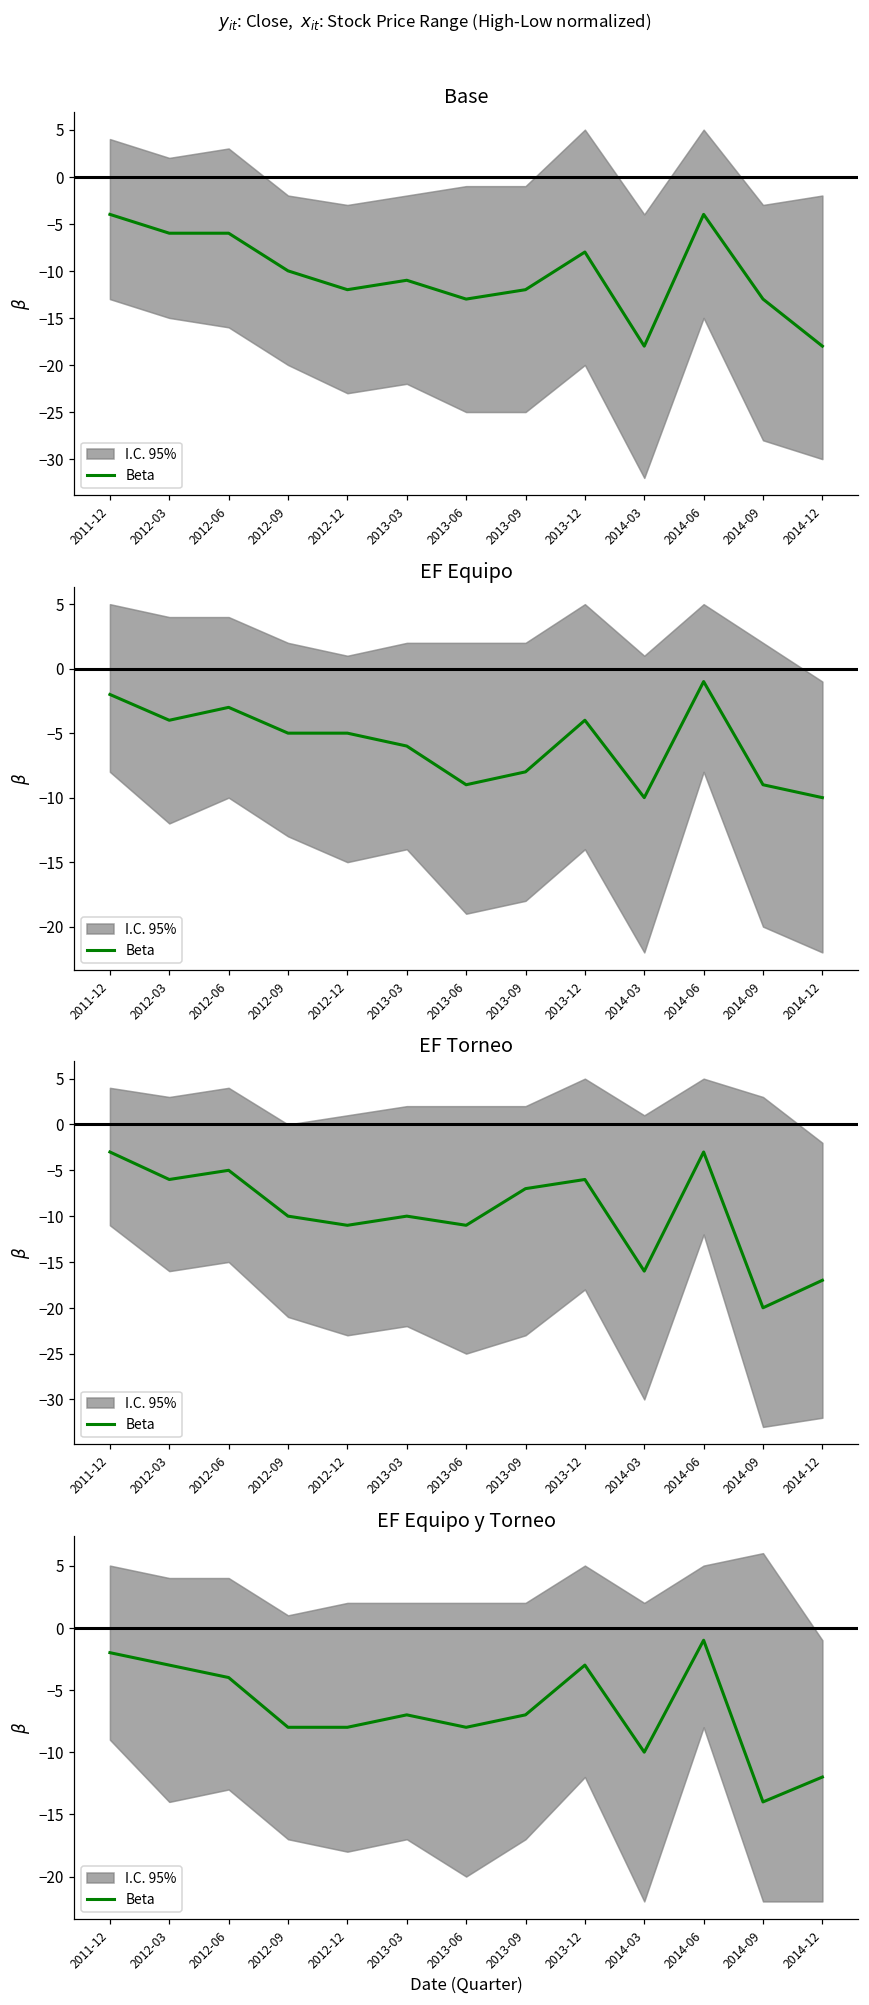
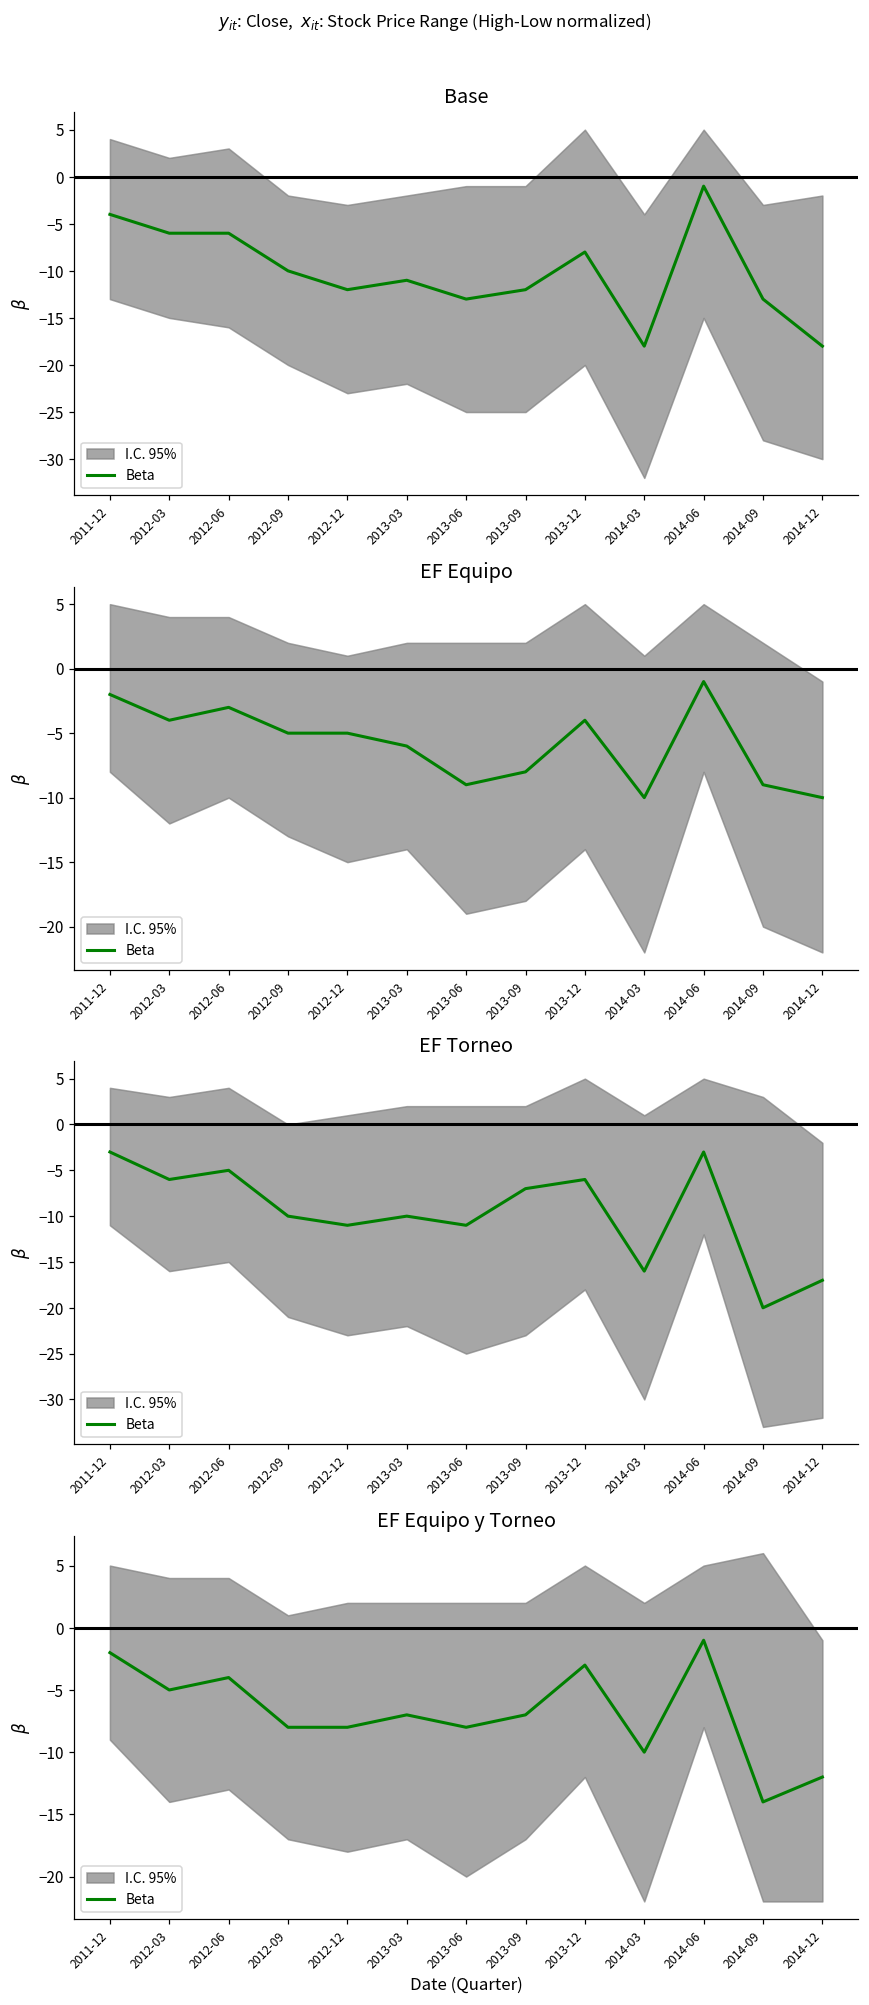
  {
    "Base": {
      "Beta": {
        "2011-12": -4,
        "2012-03": -6,
        "2012-06": -6,
        "2012-09": -10,
        "2012-12": -12,
        "2013-03": -11,
        "2013-06": -13,
        "2013-09": -12,
        "2013-12": -8,
        "2014-03": -18,
-       "2014-06": -4,
+       "2014-06": -1,
        "2014-09": -13,
        "2014-12": -18
      }
    },
    "EF Equipo": {
      "Beta": {
        "2011-12": -2.0,
        "2012-03": -4.0,
        "2012-06": -3.0,
        "2012-09": -5.0,
        "2012-12": -5.0,
        "2013-03": -6.0,
        "2013-06": -9.0,
        "2013-09": -8.0,
        "2013-12": -4.0,
        "2014-03": -10.0,
        "2014-06": -1.0,
        "2014-09": -9.0,
        "2014-12": -10.0
      }
    },
    "EF Torneo": {
      "Beta": {
        "2011-12": -3,
        "2012-03": -6,
        "2012-06": -5,
        "2012-09": -10,
        "2012-12": -11,
        "2013-03": -10,
        "2013-06": -11,
        "2013-09": -7,
        "2013-12": -6,
        "2014-03": -16,
        "2014-06": -3,
        "2014-09": -20,
        "2014-12": -17
      }
    },
    "EF Equipo y Torneo": {
      "Beta": {
        "2011-12": -2,
-       "2012-03": -3,
+       "2012-03": -5,
        "2012-06": -4,
        "2012-09": -8,
        "2012-12": -8,
        "2013-03": -7,
        "2013-06": -8,
        "2013-09": -7,
        "2013-12": -3,
        "2014-03": -10,
        "2014-06": -1,
        "2014-09": -14,
        "2014-12": -12
      }
    }
  }
